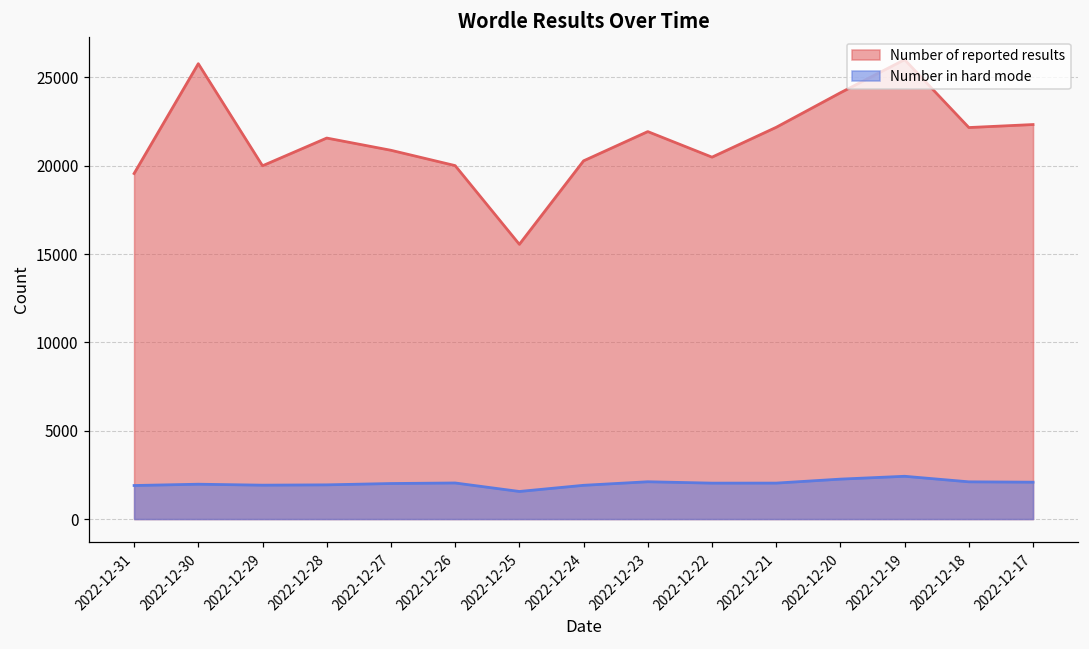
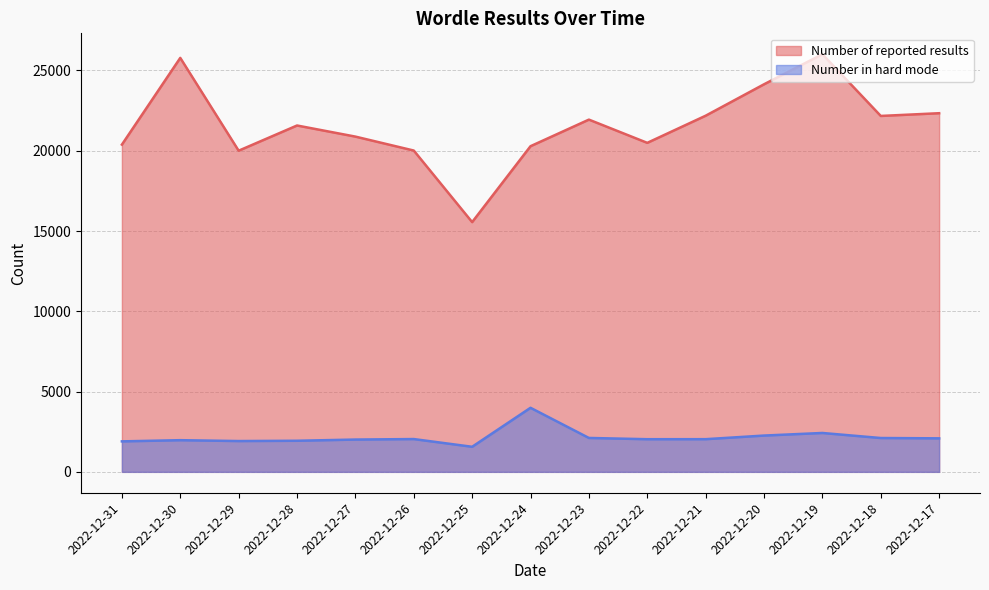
  {
    "Number of reported results": {
-     "2022-12-31": 19600,
+     "2022-12-31": 20400,
      "2022-12-30": 25800,
      "2022-12-29": 20000,
      "2022-12-28": 21600,
      "2022-12-27": 20900,
      "2022-12-26": 20000,
      "2022-12-25": 15600,
      "2022-12-24": 20300,
      "2022-12-23": 21900,
      "2022-12-22": 20500,
      "2022-12-21": 22200,
      "2022-12-20": 24100,
      "2022-12-18": 22200,
      "2022-12-17": 22300
    },
    "Number in hard mode": {
      "2022-12-31": 1900,
      "2022-12-30": 2000,
      "2022-12-29": 1900,
      "2022-12-28": 1900,
      "2022-12-27": 2000,
      "2022-12-26": 2000,
      "2022-12-25": 1600,
-     "2022-12-24": 1900,
+     "2022-12-24": 4000,
      "2022-12-23": 2100,
      "2022-12-22": 2000,
      "2022-12-21": 2000,
      "2022-12-20": 2300,
      "2022-12-19": 2400,
      "2022-12-18": 2100,
      "2022-12-17": 2100
    }
  }
